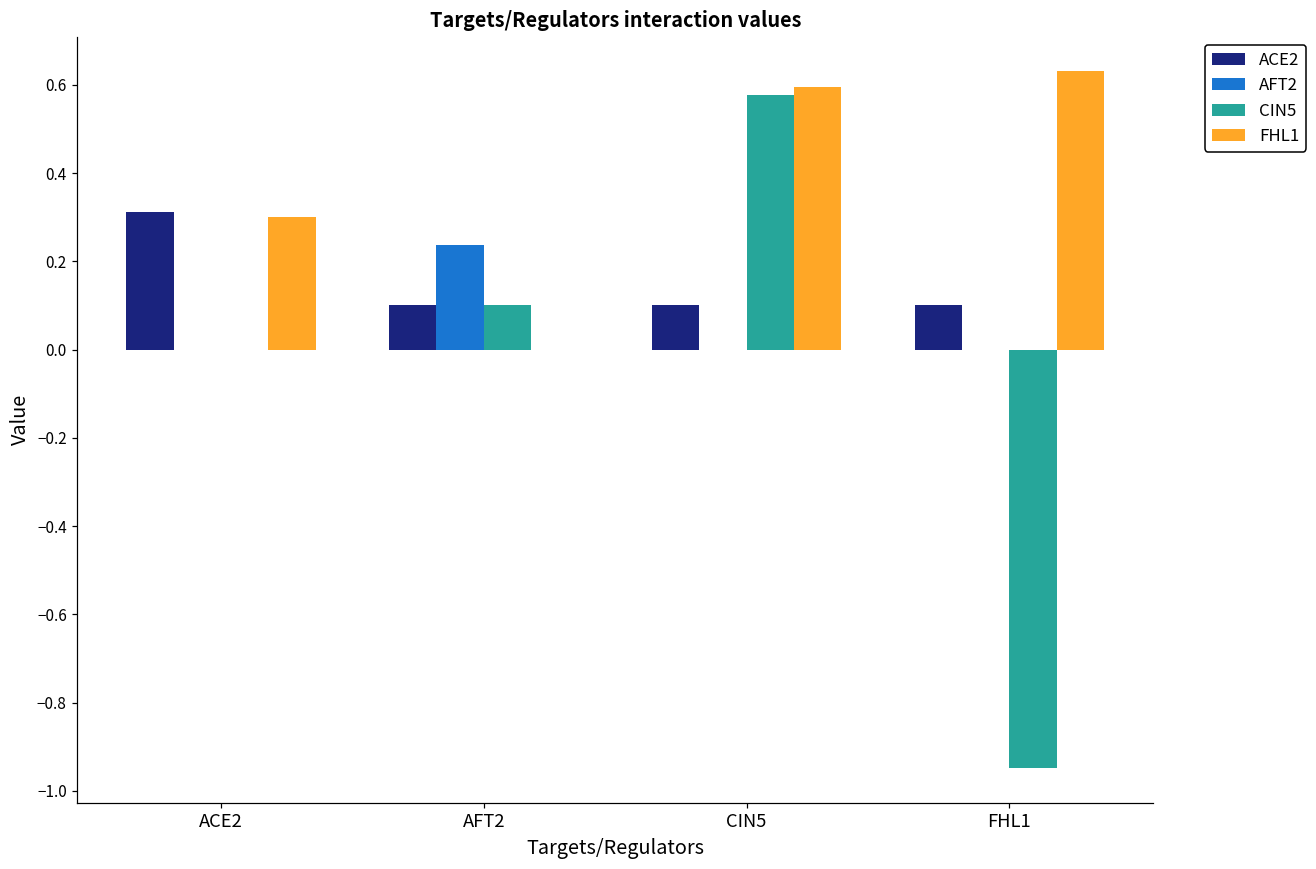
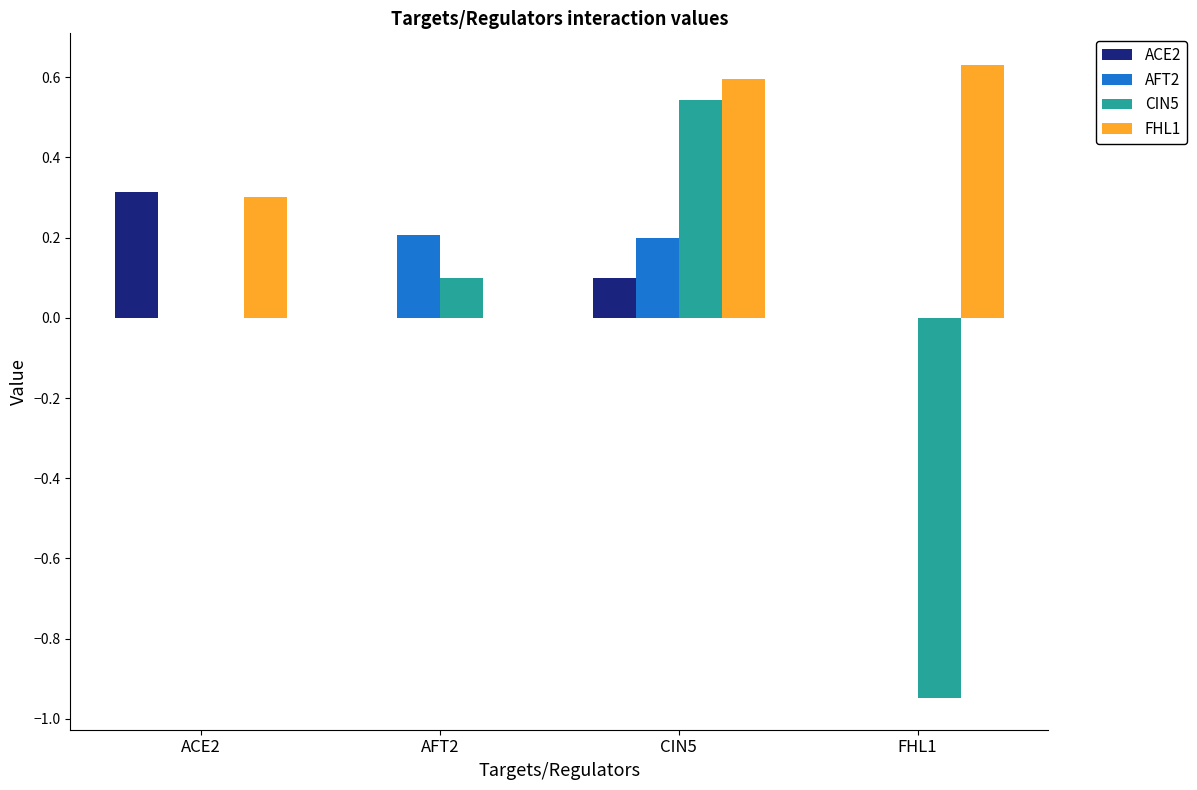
  {
    "ACE2": {
      "ACE2": 0.31,
-     "AFT2": 0.1,
+     "AFT2": 0.0,
      "CIN5": 0.1,
-     "FHL1": 0.1
+     "FHL1": 0.0
    },
    "AFT2": {
      "ACE2": 0.00,
-     "AFT2": 0.24,
-     "CIN5": 0.0,
+     "AFT2": 0.21,
+     "CIN5": 0.2,
      "FHL1": 0.00
    },
    "CIN5": {
      "ACE2": 0.00,
      "AFT2": 0.10,
-     "CIN5": 0.58,
+     "CIN5": 0.54,
      "FHL1": -0.95
    },
    "FHL1": {
      "ACE2": 0.30,
      "AFT2": 0.00,
      "CIN5": 0.60,
      "FHL1": 0.63
    }
  }
